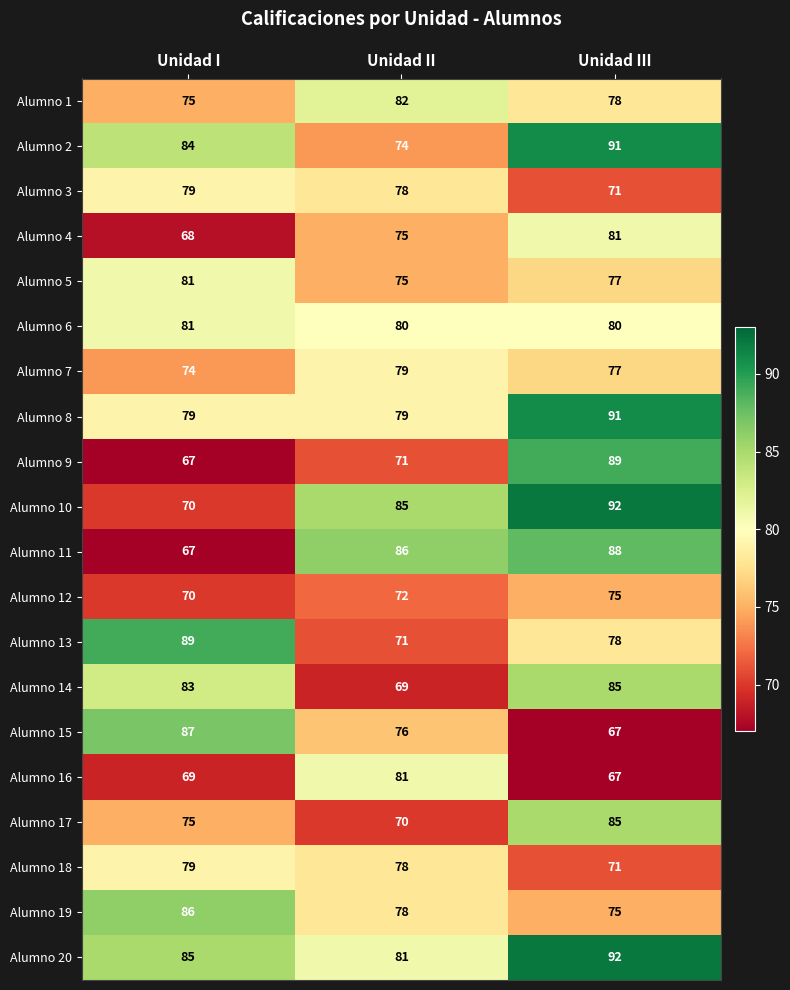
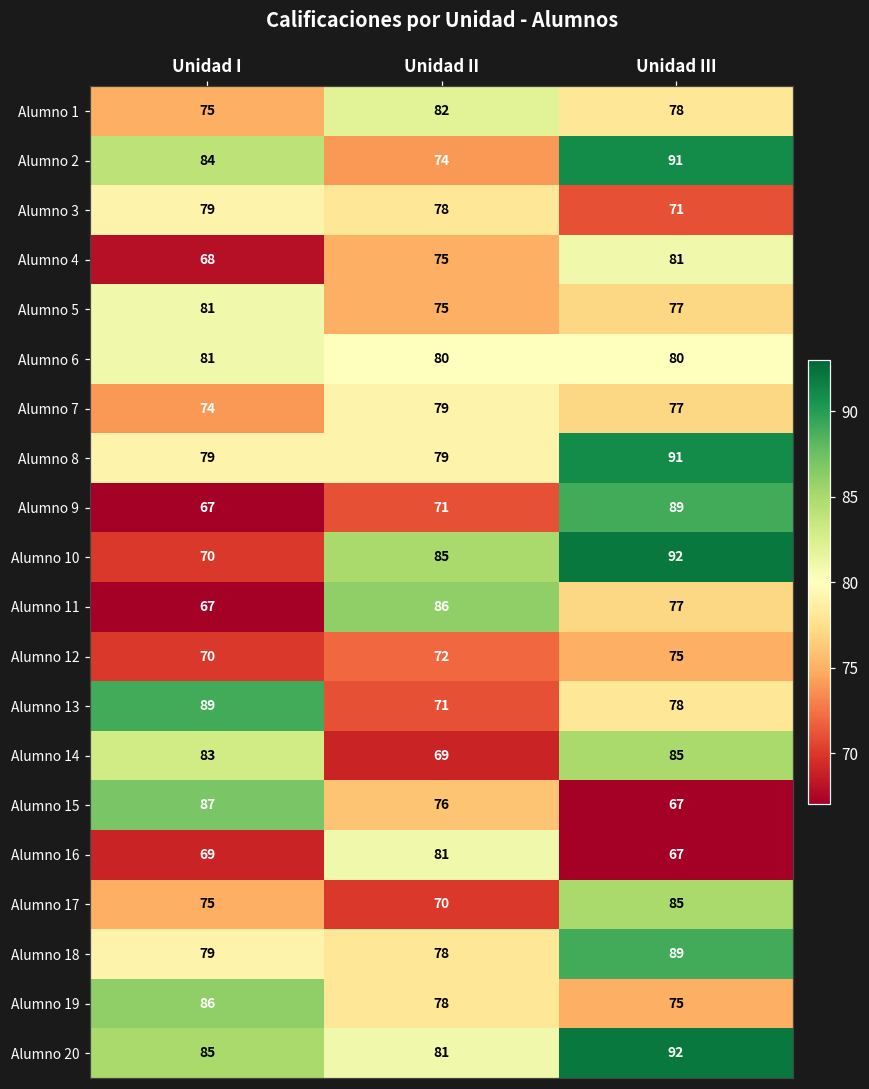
  {
    "Alumno 1": {
      "Unidad I": 75,
      "Unidad II": 82,
      "Unidad III": 78
    },
    "Alumno 2": {
      "Unidad I": 84,
      "Unidad II": 74,
      "Unidad III": 91
    },
    "Alumno 3": {
      "Unidad I": 79,
      "Unidad II": 78,
      "Unidad III": 71
    },
    "Alumno 4": {
      "Unidad I": 68,
      "Unidad II": 75,
      "Unidad III": 81
    },
    "Alumno 5": {
      "Unidad I": 81,
      "Unidad II": 75,
      "Unidad III": 77
    },
    "Alumno 6": {
      "Unidad I": 81,
      "Unidad II": 80,
      "Unidad III": 80
    },
    "Alumno 7": {
      "Unidad I": 74,
      "Unidad II": 79,
      "Unidad III": 77
    },
    "Alumno 8": {
      "Unidad I": 79,
      "Unidad II": 79,
      "Unidad III": 91
    },
    "Alumno 9": {
      "Unidad I": 67,
      "Unidad II": 71,
      "Unidad III": 89
    },
    "Alumno 10": {
      "Unidad I": 70,
      "Unidad II": 85,
      "Unidad III": 92
    },
    "Alumno 11": {
      "Unidad I": 67,
      "Unidad II": 86,
-     "Unidad III": 88
+     "Unidad III": 77
    },
    "Alumno 12": {
      "Unidad I": 70,
      "Unidad II": 72,
      "Unidad III": 75
    },
    "Alumno 13": {
      "Unidad I": 89,
      "Unidad II": 71,
      "Unidad III": 78
    },
    "Alumno 14": {
      "Unidad I": 83,
      "Unidad II": 69,
      "Unidad III": 85
    },
    "Alumno 15": {
      "Unidad I": 87,
      "Unidad II": 76,
      "Unidad III": 67
    },
    "Alumno 16": {
      "Unidad I": 69,
      "Unidad II": 81,
      "Unidad III": 67
    },
    "Alumno 17": {
      "Unidad I": 75,
      "Unidad II": 70,
      "Unidad III": 85
    },
    "Alumno 18": {
      "Unidad I": 79,
      "Unidad II": 78,
-     "Unidad III": 71
+     "Unidad III": 89
    },
    "Alumno 19": {
      "Unidad I": 86,
      "Unidad II": 78,
      "Unidad III": 75
    },
    "Alumno 20": {
      "Unidad I": 85,
      "Unidad II": 81,
      "Unidad III": 92
    }
  }
